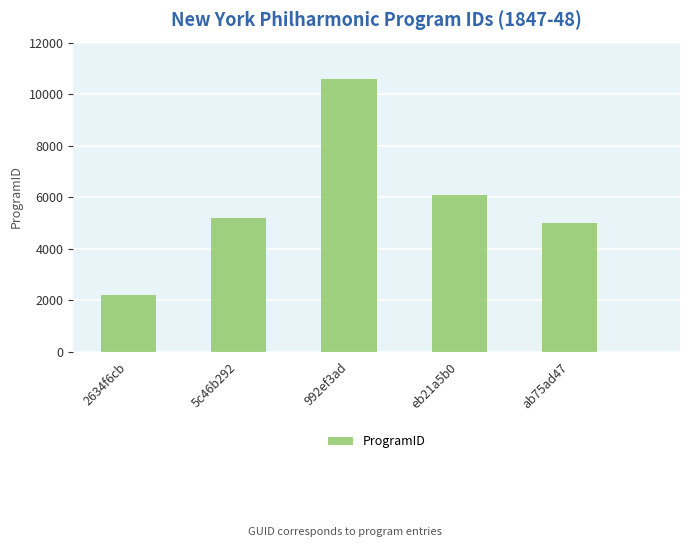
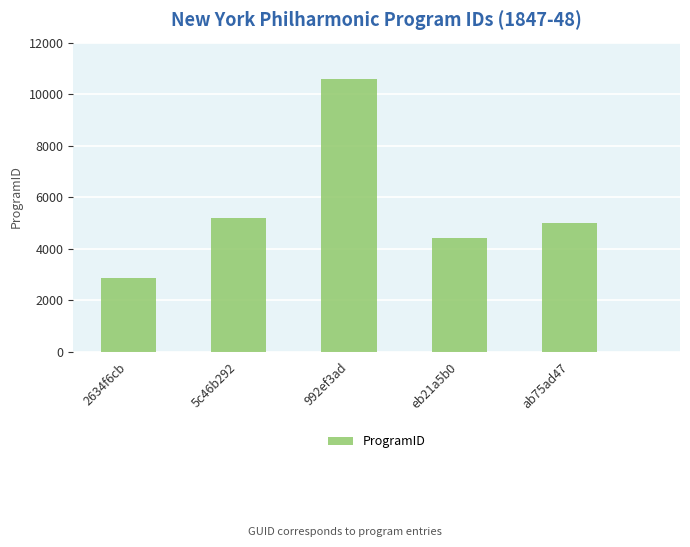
  {
-   "2634f6cb": 2200,
+   "2634f6cb": 2800,
    "5c46b292": 5200,
    "992ef3ad": 10600,
-   "eb21a5b0": 6100,
+   "eb21a5b0": 4400,
    "ab75ad47": 5000
  }
